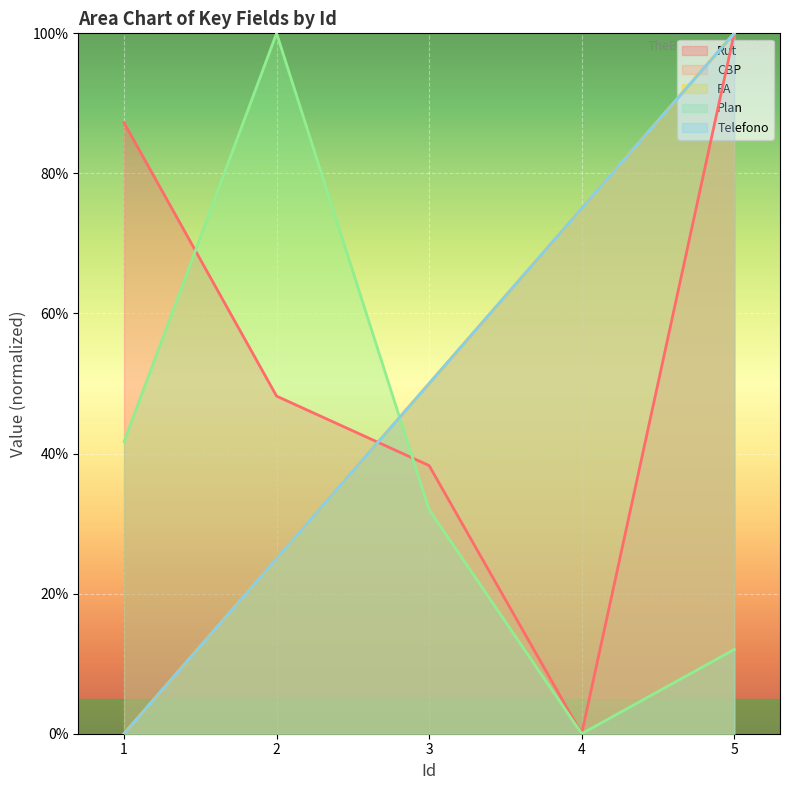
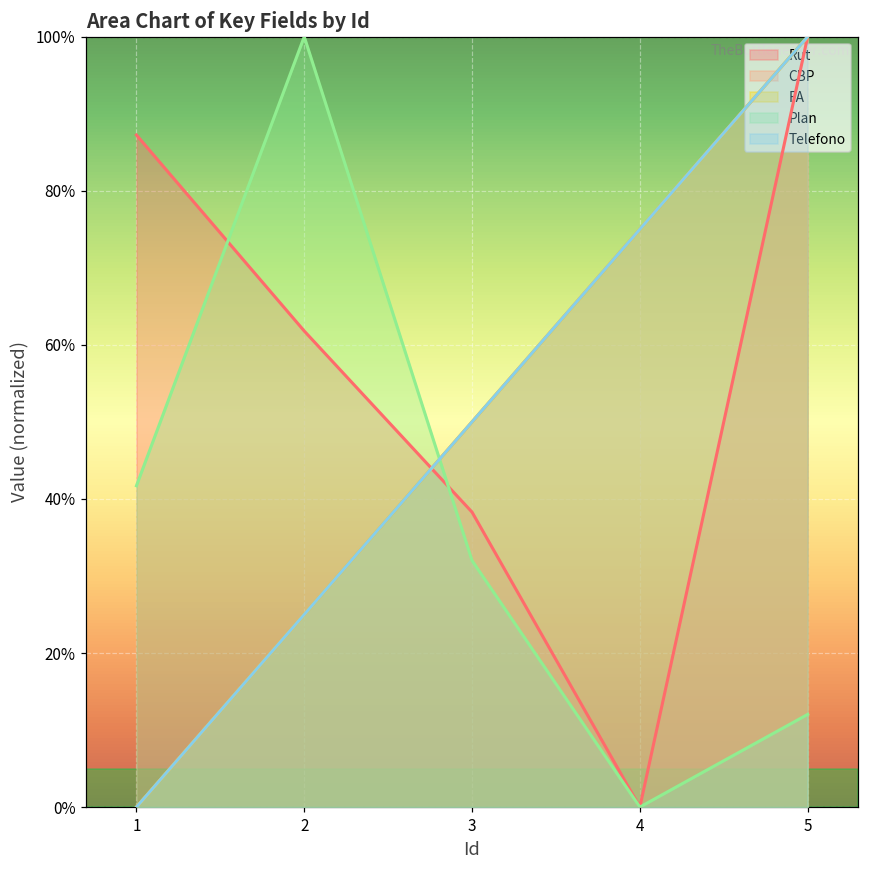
  {
    "Rut": {
      "1": "87%",
-     "2": "48%",
+     "2": "62%",
      "3": "38%"
    }
  }
